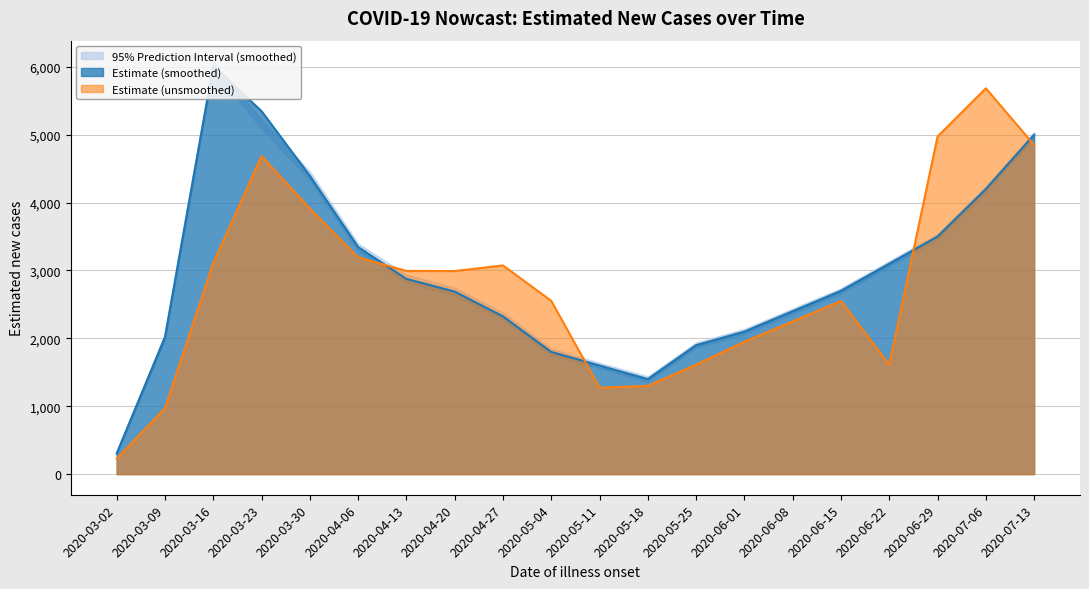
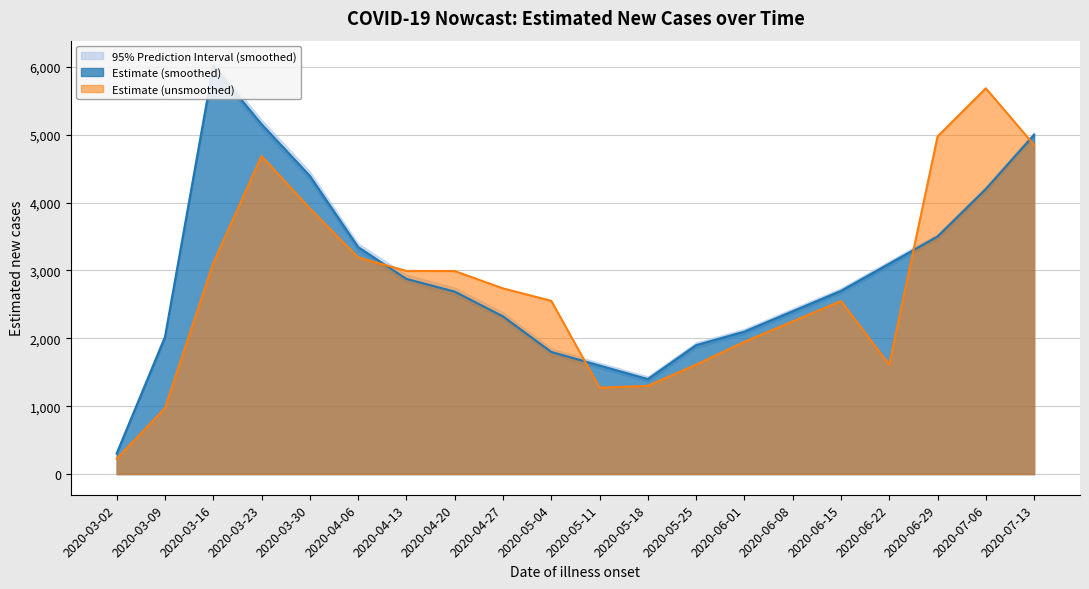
  {
    "Estimate (smoothed)": {
-     "2020-03-23": "5,300",
+     "2020-03-23": "5,200",
      "2020-03-30": "4,400",
      "2020-04-06": "3,300",
      "2020-04-13": "2,900",
      "2020-04-20": "2,700",
      "2020-04-27": "2,300",
      "2020-05-04": "1,800",
      "2020-05-11": "1,600",
      "2020-05-18": "1,400",
      "2020-05-25": "1,900",
      "2020-06-01": "2,100",
      "2020-06-08": "2,400",
      "2020-06-15": "2,700",
      "2020-06-22": "3,100",
      "2020-06-29": "3,500",
      "2020-07-06": "4,200",
      "2020-07-13": "5,000"
    },
    "Estimate (unsmoothed)": {
      "2020-03-02": "200",
      "2020-03-09": "1,000",
      "2020-03-16": "3,100",
      "2020-03-23": "4,700",
      "2020-03-30": "3,900",
      "2020-04-06": "3,200",
      "2020-04-13": "3,000",
      "2020-04-20": "3,000",
-     "2020-04-27": "3,100",
+     "2020-04-27": "2,700",
      "2020-05-04": "2,600",
      "2020-05-11": "1,300",
      "2020-05-18": "1,300",
      "2020-05-25": "1,600",
      "2020-06-01": "2,000",
      "2020-06-08": "2,300",
      "2020-06-15": "2,600",
      "2020-06-22": "1,600",
      "2020-06-29": "5,000",
      "2020-07-06": "5,700",
      "2020-07-13": "4,900"
    }
  }
